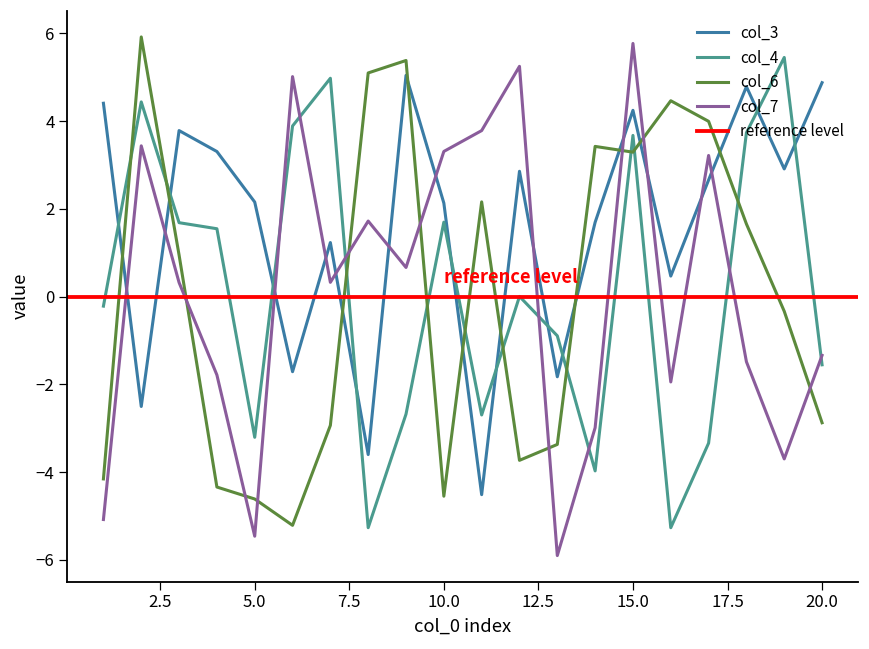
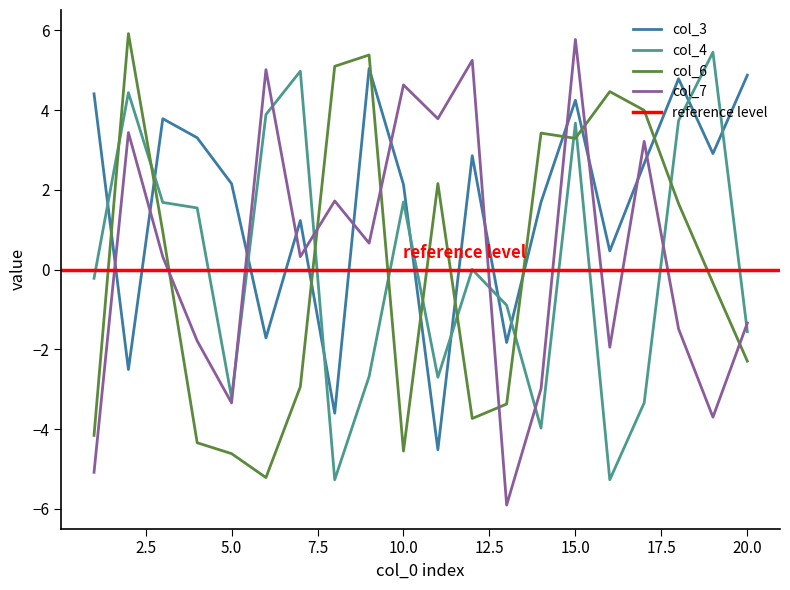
  {
    "col_6": {
      "5.0": -4.6,
      "10.0": -4.5,
      "15.0": 3.3,
-     "20.0": -2.9
+     "20.0": -2.3
    },
    "col_7": {
-     "5.0": -5.5,
-     "10.0": 3.3,
+     "5.0": -3.3,
+     "10.0": 4.6,
      "15.0": 5.8,
      "20.0": -1.3
    }
  }
